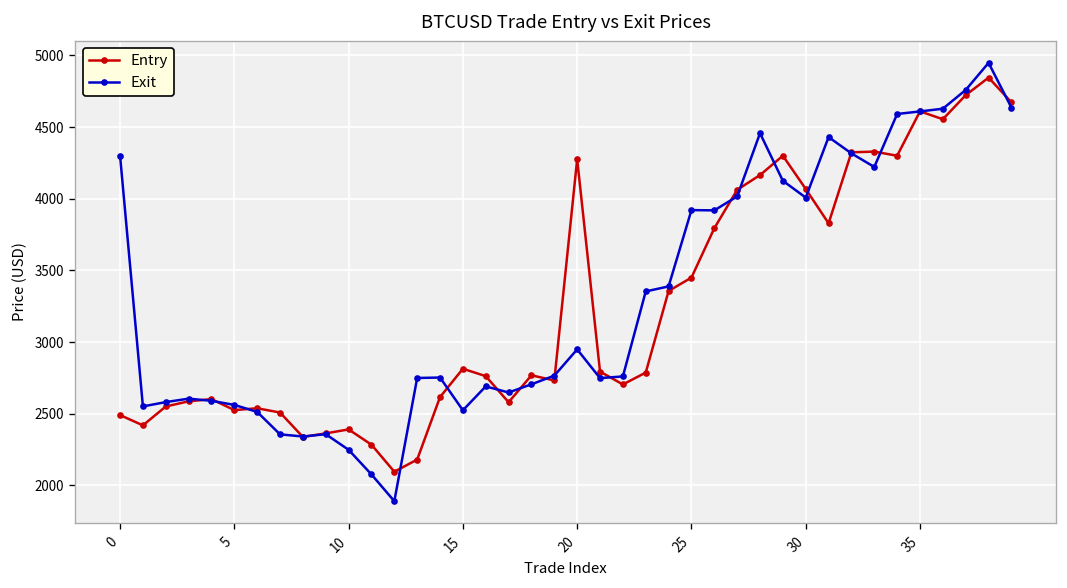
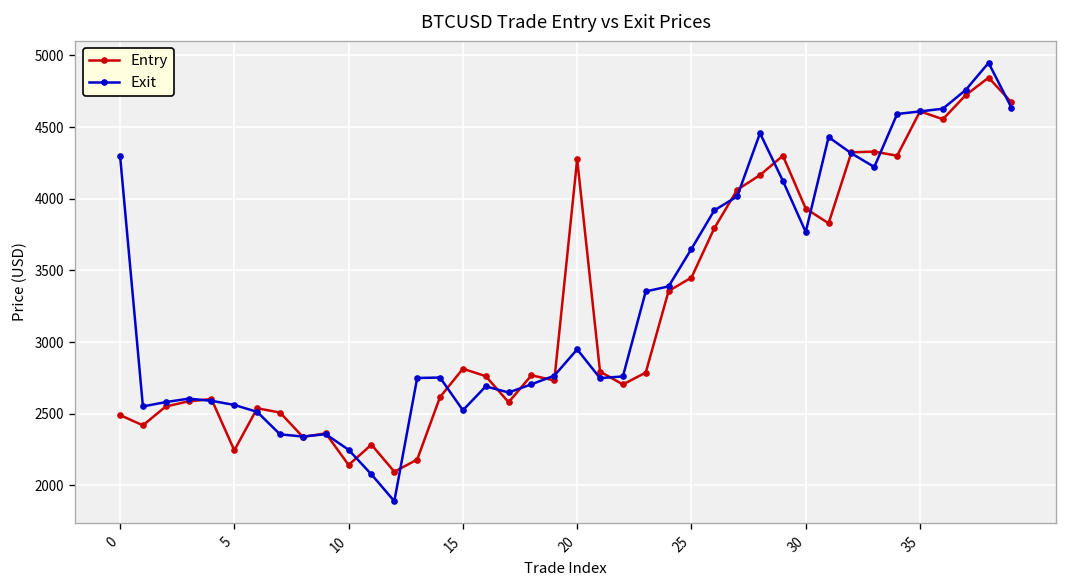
  {
    "Entry": {
      "0": 2490,
-     "5": 2530,
-     "10": 2390,
+     "5": 2240,
+     "10": 2140,
      "15": 2810,
      "20": 4280,
      "25": 3450,
-     "30": 4070
+     "30": 3930
    },
    "Exit": {
      "0": 4300,
      "5": 2560,
      "10": 2250,
      "15": 2520,
      "20": 2950,
-     "25": 3920,
-     "30": 4010
+     "25": 3650,
+     "30": 3770
    }
  }
